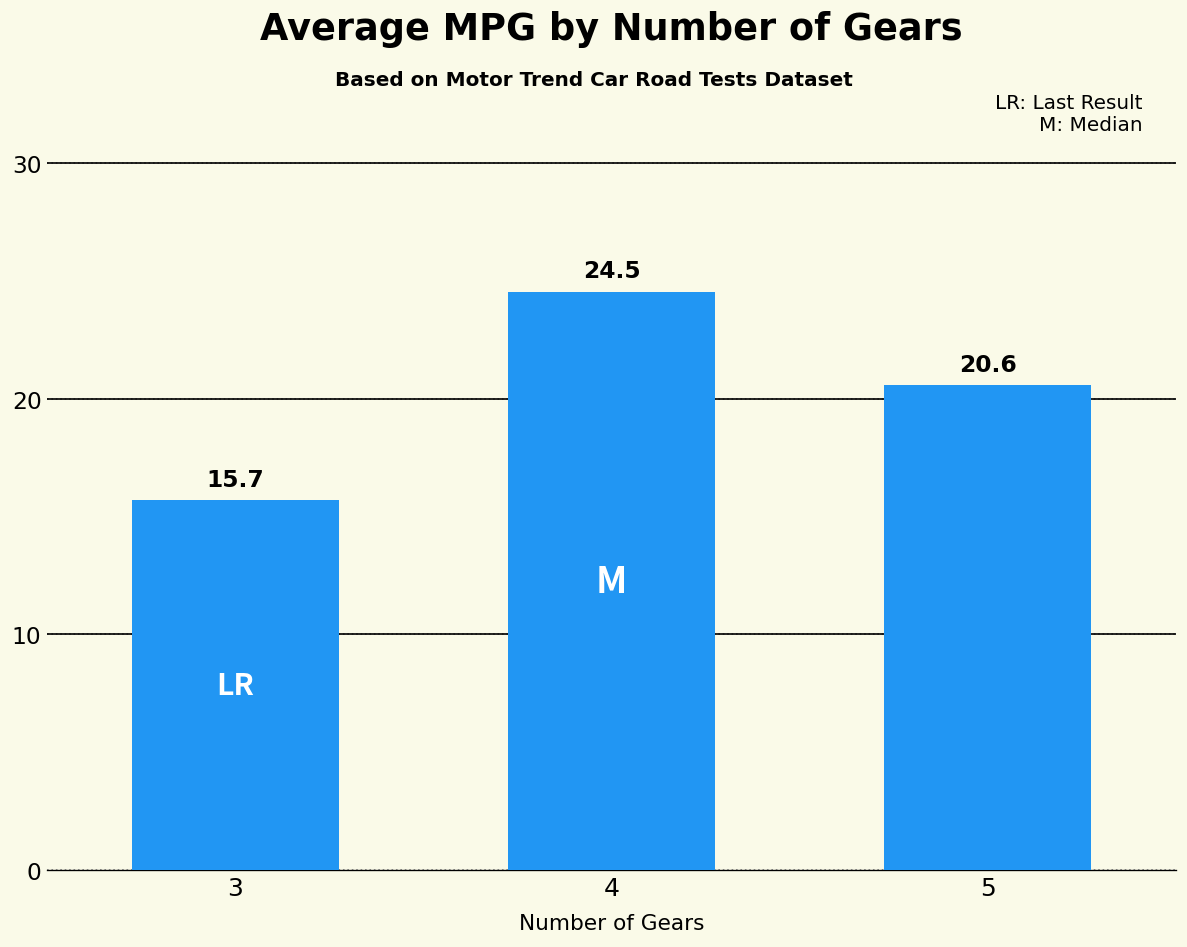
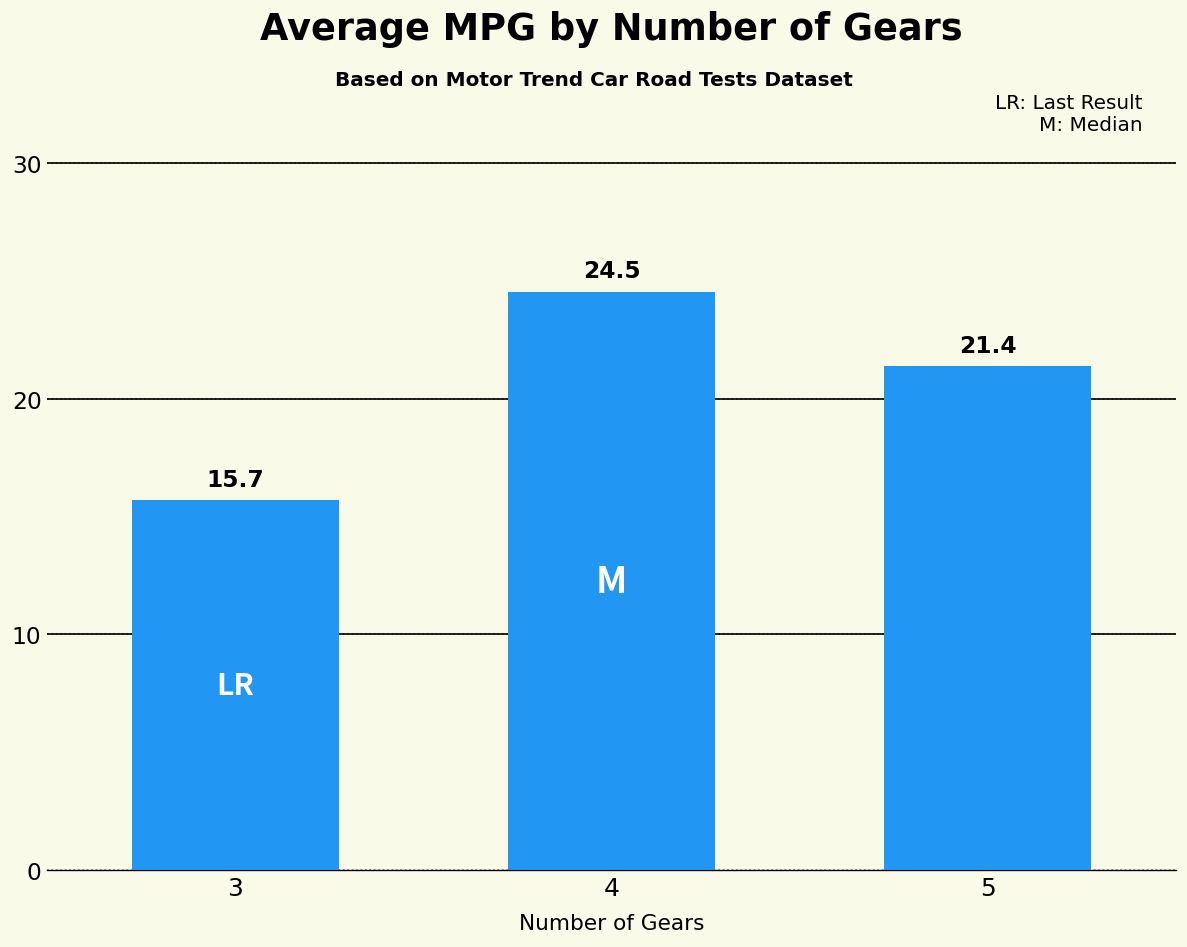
  {
    "3": 15.7,
    "4": 24.5,
-   "5": 20.6
+   "5": 21.4
  }
